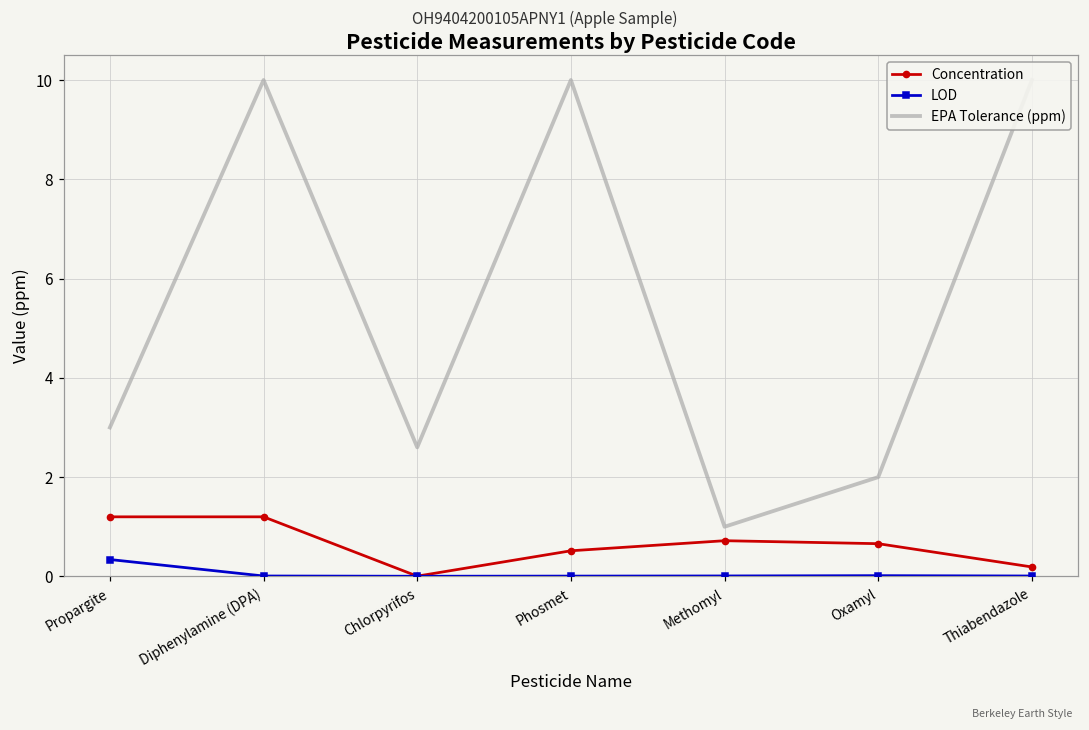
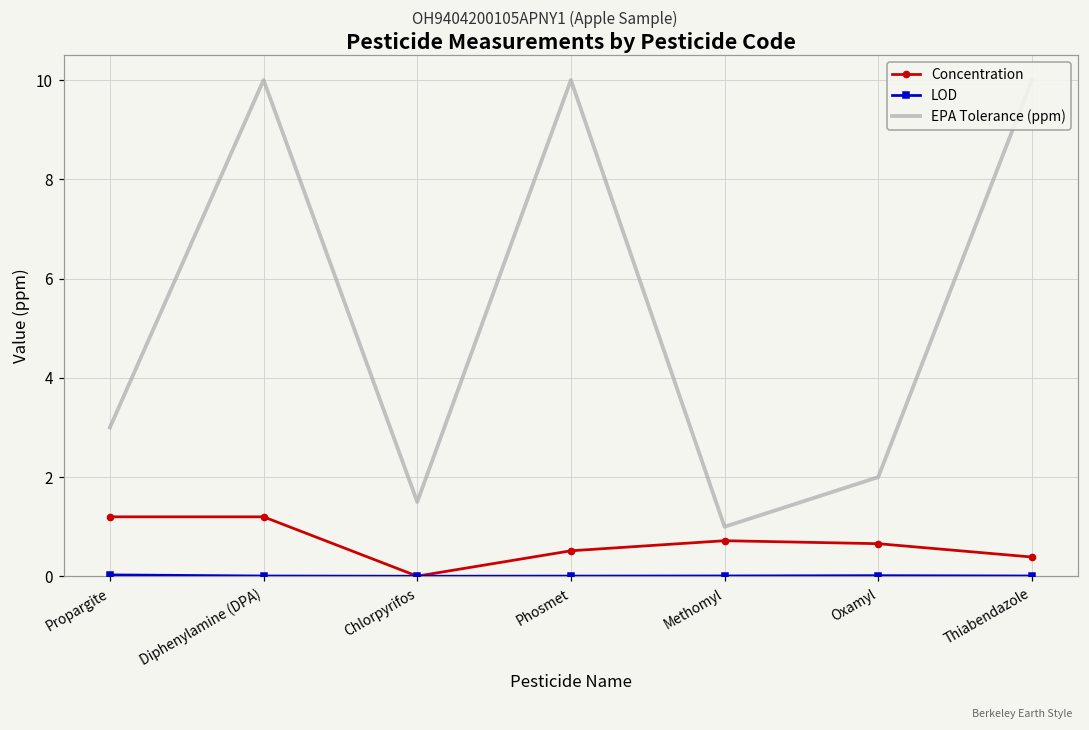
  {
    "Concentration": {
      "Propargite": 1.2,
      "Diphenylamine (DPA)": 1.2,
      "Phosmet": 0.5,
      "Methomyl": 0.7,
      "Oxamyl": 0.7,
-     "Thiabendazole": 0.2
+     "Thiabendazole": 0.4
    },
    "LOD": {
-     "Propargite": 0.3,
+     "Propargite": 0.0,
      "Diphenylamine (DPA)": 0.0,
      "Phosmet": 0.0,
      "Methomyl": 0.0,
      "Oxamyl": 0.0,
      "Thiabendazole": 0.0
    },
    "EPA Tolerance (ppm)": {
      "Propargite": 3.0,
      "Diphenylamine (DPA)": 10.0,
-     "Chlorpyrifos": 2.6,
+     "Chlorpyrifos": 1.5,
      "Phosmet": 10.0,
      "Methomyl": 1.0,
      "Oxamyl": 2.0
    }
  }
